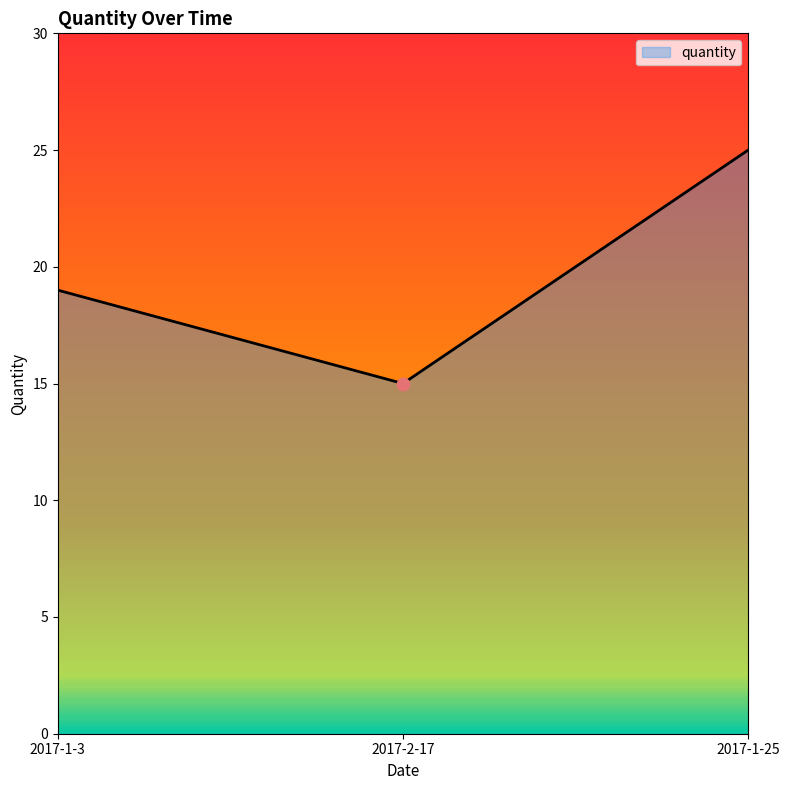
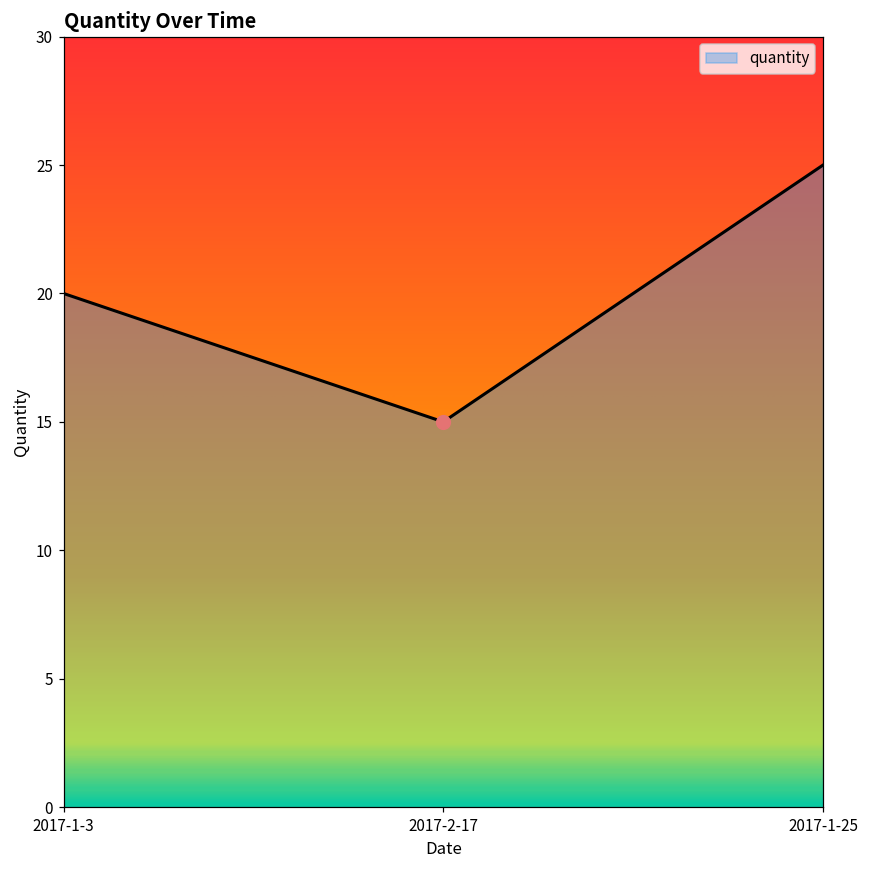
  {
    "quantity": {
-     "2017-1-3": 19,
+     "2017-1-3": 20,
      "2017-1-25": 25
    }
  }
